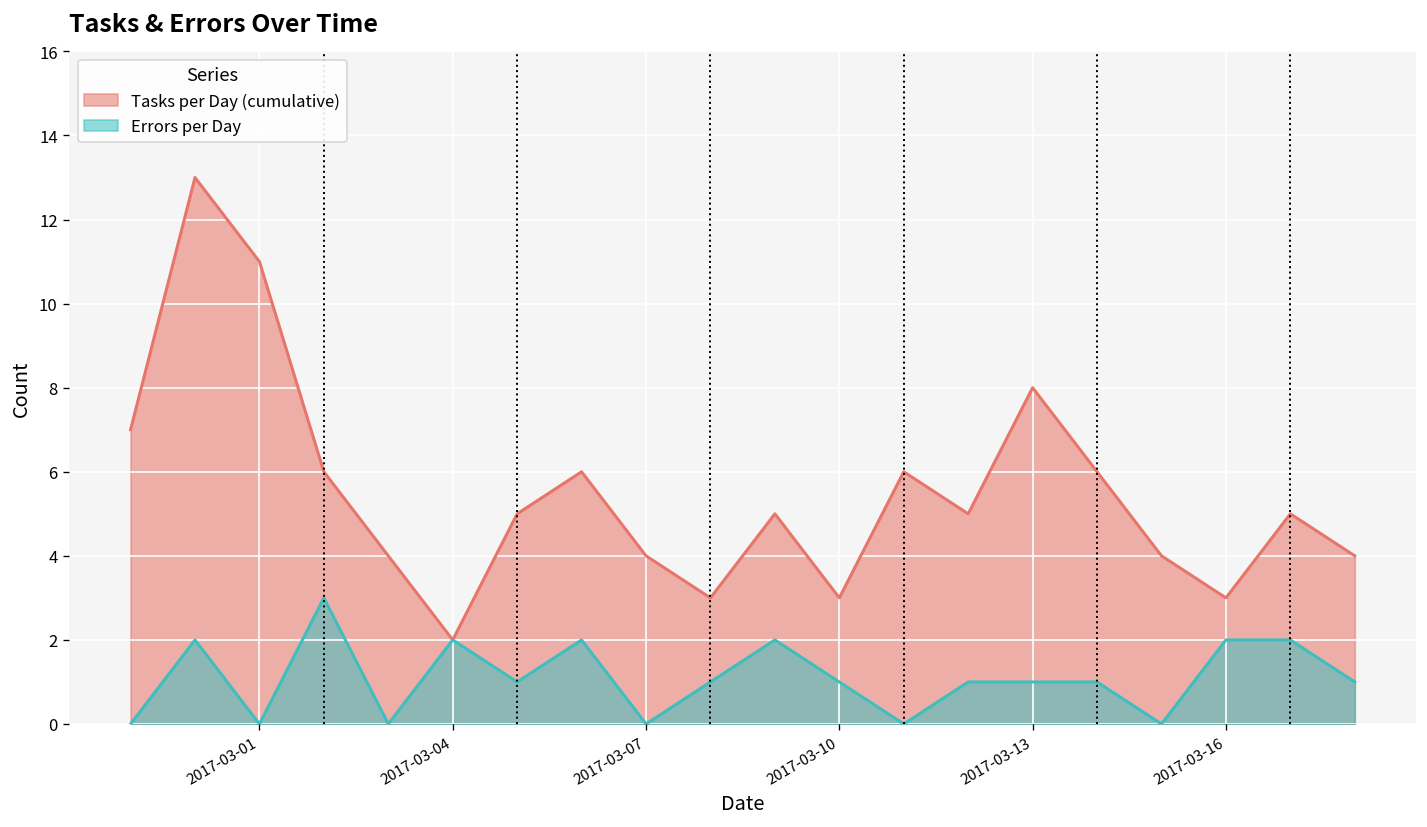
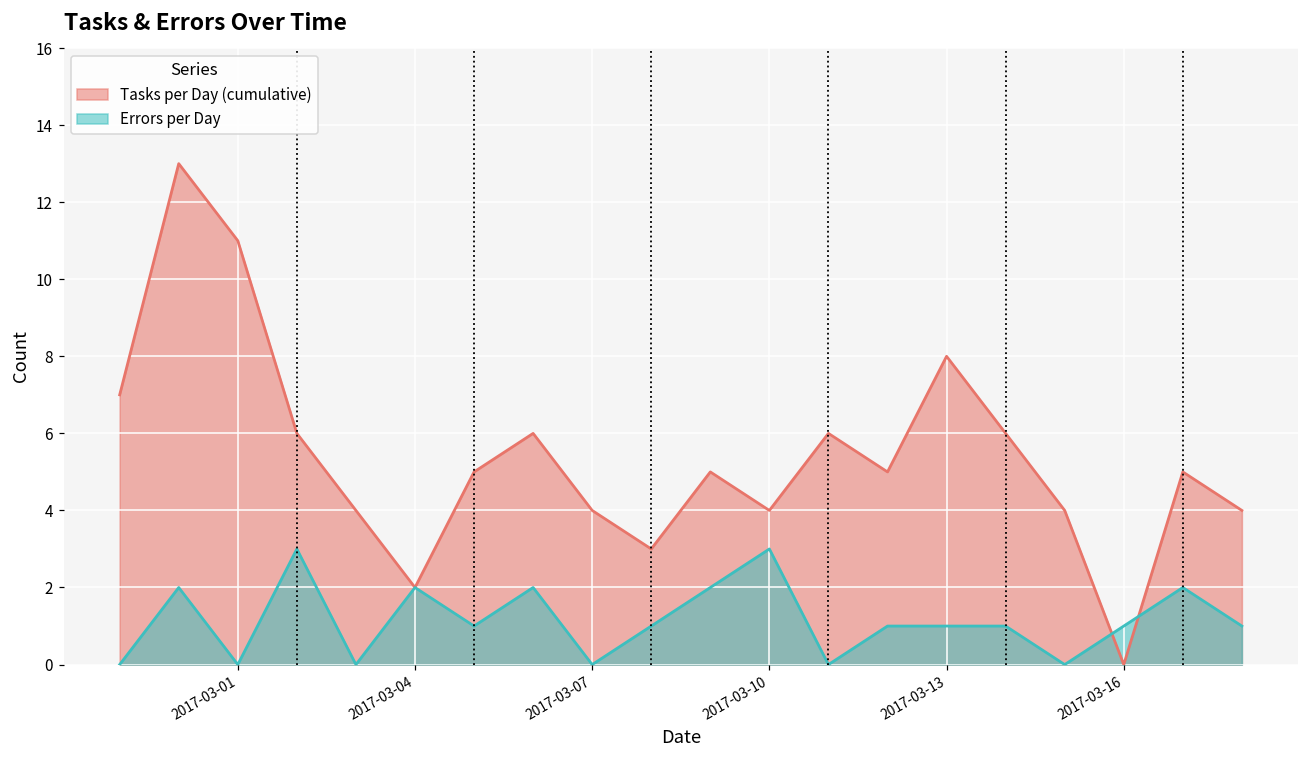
  {
    "Tasks per Day (cumulative)": {
      "2017-03-01": 11,
      "2017-03-07": 4,
-     "2017-03-10": 3,
+     "2017-03-10": 4,
      "2017-03-13": 8,
-     "2017-03-16": 3
+     "2017-03-16": 0
    },
    "Errors per Day": {
      "2017-03-01": 0,
      "2017-03-07": 0,
-     "2017-03-10": 1,
+     "2017-03-10": 3,
      "2017-03-13": 1,
-     "2017-03-16": 2
+     "2017-03-16": 1
    }
  }
